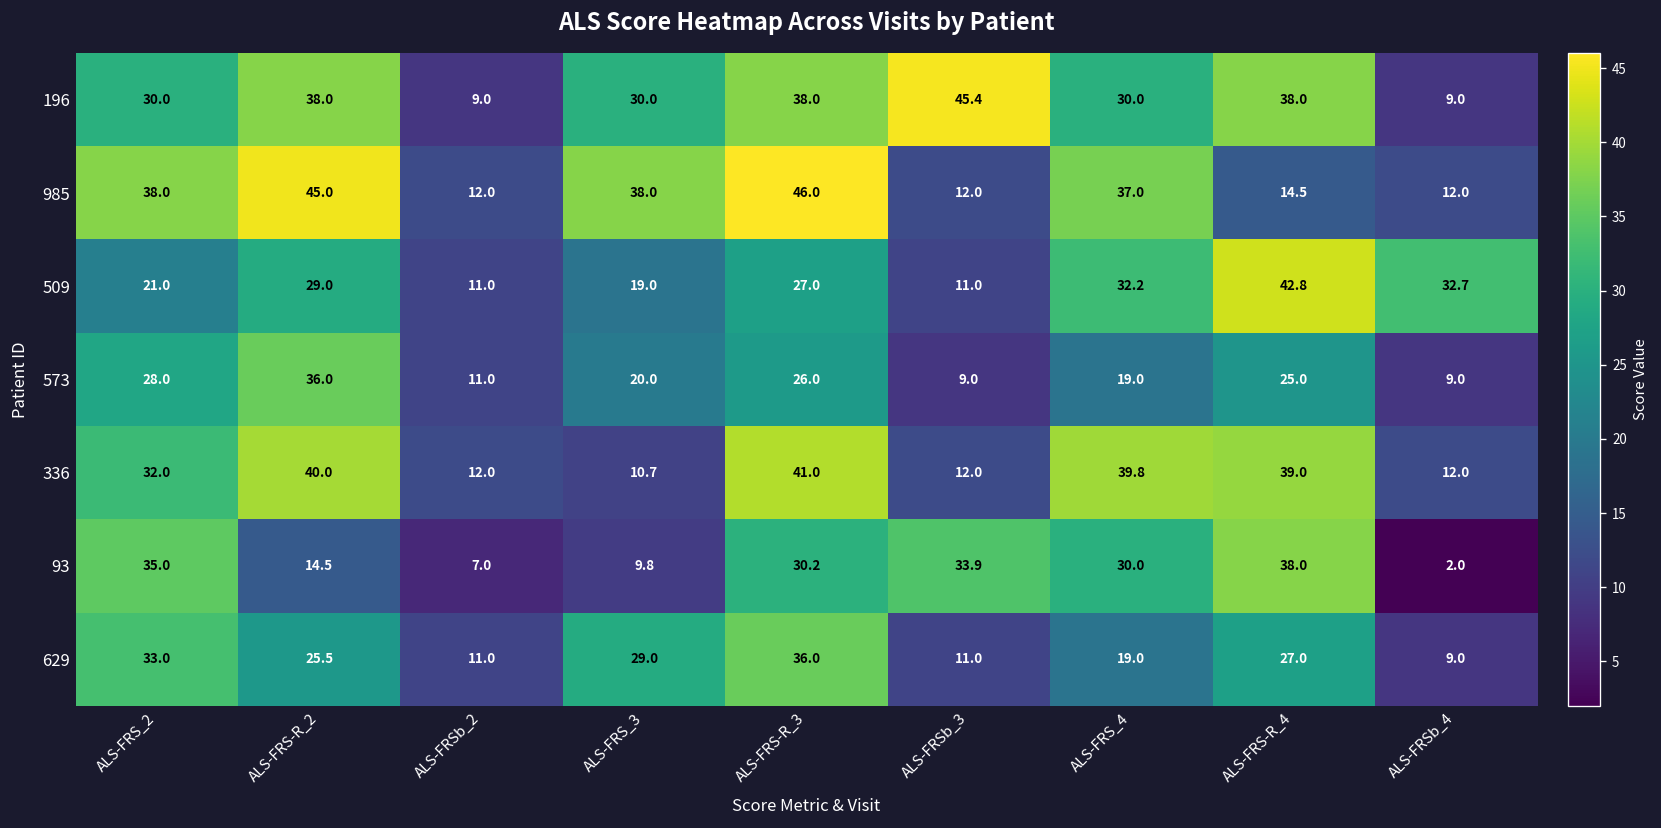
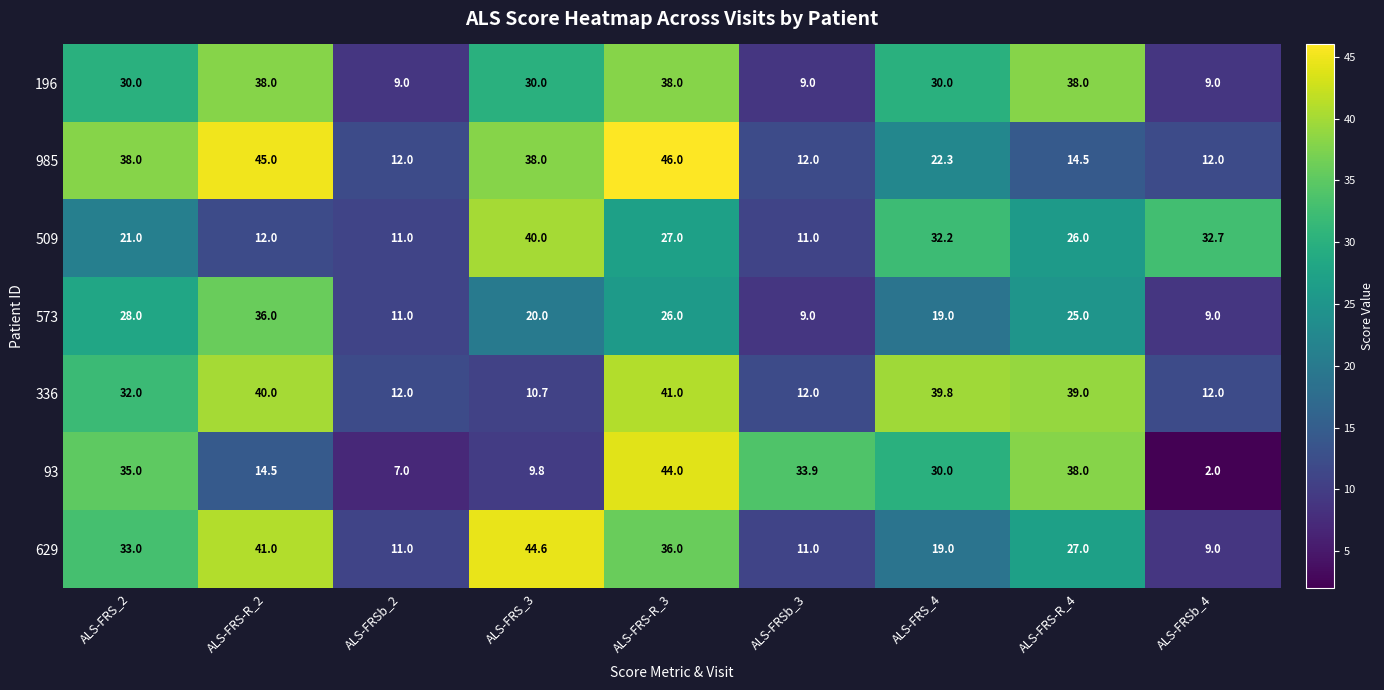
  {
    "196": {
      "ALS-FRS_2": 30.0,
      "ALS-FRS-R_2": 38.0,
      "ALS-FRSb_2": 9.0,
      "ALS-FRS_3": 30.0,
      "ALS-FRS-R_3": 38.0,
-     "ALS-FRSb_3": 45.4,
+     "ALS-FRSb_3": 9.0,
      "ALS-FRS_4": 30.0,
      "ALS-FRS-R_4": 38.0,
      "ALS-FRSb_4": 9.0
    },
    "985": {
      "ALS-FRS_2": 38.0,
      "ALS-FRS-R_2": 45.0,
      "ALS-FRSb_2": 12.0,
      "ALS-FRS_3": 38.0,
      "ALS-FRS-R_3": 46.0,
      "ALS-FRSb_3": 12.0,
-     "ALS-FRS_4": 37.0,
+     "ALS-FRS_4": 22.3,
      "ALS-FRS-R_4": 14.5,
      "ALS-FRSb_4": 12.0
    },
    "509": {
      "ALS-FRS_2": 21.0,
-     "ALS-FRS-R_2": 29.0,
+     "ALS-FRS-R_2": 12.0,
      "ALS-FRSb_2": 11.0,
-     "ALS-FRS_3": 19.0,
+     "ALS-FRS_3": 40.0,
      "ALS-FRS-R_3": 27.0,
      "ALS-FRSb_3": 11.0,
      "ALS-FRS_4": 32.2,
-     "ALS-FRS-R_4": 42.8,
+     "ALS-FRS-R_4": 26.0,
      "ALS-FRSb_4": 32.7
    },
    "573": {
      "ALS-FRS_2": 28.0,
      "ALS-FRS-R_2": 36.0,
      "ALS-FRSb_2": 11.0,
      "ALS-FRS_3": 20.0,
      "ALS-FRS-R_3": 26.0,
      "ALS-FRSb_3": 9.0,
      "ALS-FRS_4": 19.0,
      "ALS-FRS-R_4": 25.0,
      "ALS-FRSb_4": 9.0
    },
    "336": {
      "ALS-FRS_2": 32.0,
      "ALS-FRS-R_2": 40.0,
      "ALS-FRSb_2": 12.0,
      "ALS-FRS_3": 10.7,
      "ALS-FRS-R_3": 41.0,
      "ALS-FRSb_3": 12.0,
      "ALS-FRS_4": 39.8,
      "ALS-FRS-R_4": 39.0,
      "ALS-FRSb_4": 12.0
    },
    "93": {
      "ALS-FRS_2": 35.0,
      "ALS-FRS-R_2": 14.5,
      "ALS-FRSb_2": 7.0,
      "ALS-FRS_3": 9.8,
-     "ALS-FRS-R_3": 30.2,
+     "ALS-FRS-R_3": 44.0,
      "ALS-FRSb_3": 33.9,
      "ALS-FRS_4": 30.0,
      "ALS-FRS-R_4": 38.0,
      "ALS-FRSb_4": 2.0
    },
    "629": {
      "ALS-FRS_2": 33.0,
-     "ALS-FRS-R_2": 25.5,
+     "ALS-FRS-R_2": 41.0,
      "ALS-FRSb_2": 11.0,
-     "ALS-FRS_3": 29.0,
+     "ALS-FRS_3": 44.6,
      "ALS-FRS-R_3": 36.0,
      "ALS-FRSb_3": 11.0,
      "ALS-FRS_4": 19.0,
      "ALS-FRS-R_4": 27.0,
      "ALS-FRSb_4": 9.0
    }
  }
